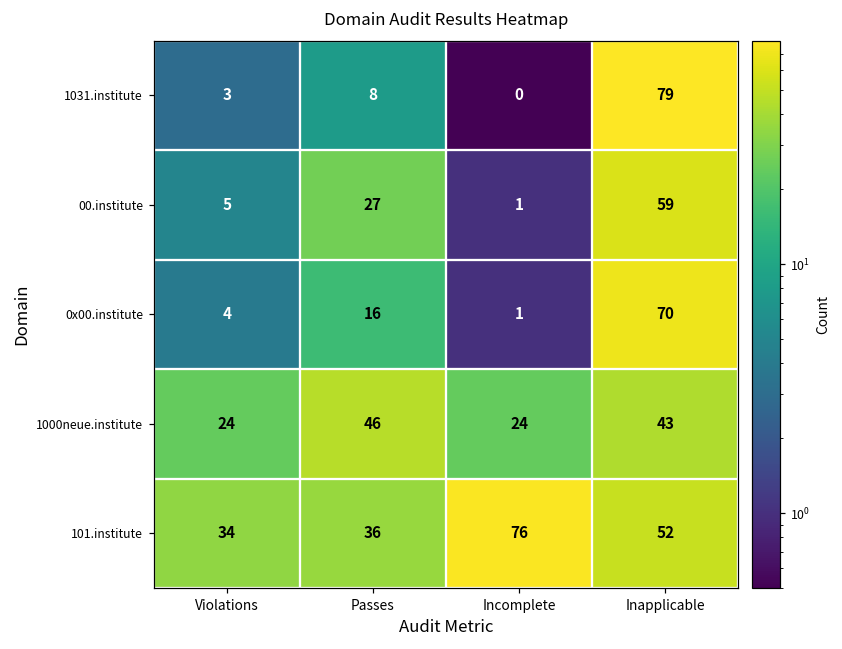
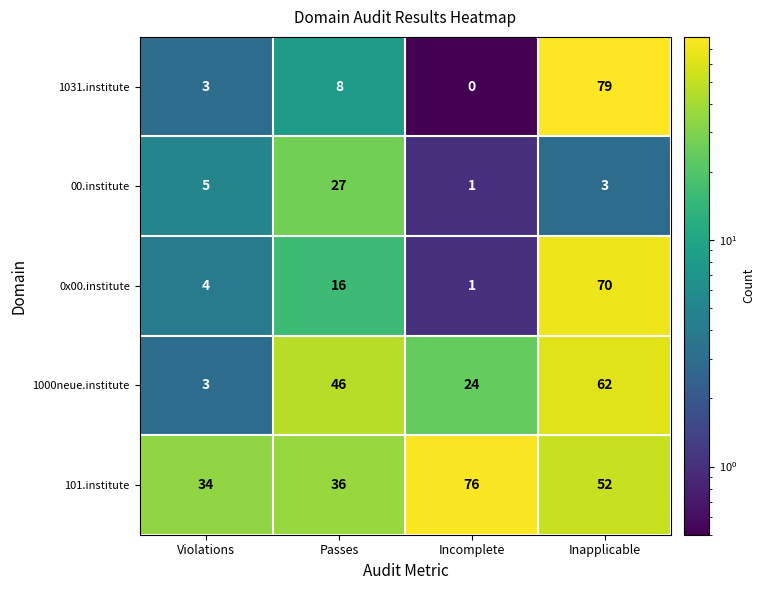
  {
    "1031.institute": {
      "Violations": 3,
      "Passes": 8,
      "Incomplete": 0,
      "Inapplicable": 79
    },
    "00.institute": {
      "Violations": 5,
      "Passes": 27,
      "Incomplete": 1,
-     "Inapplicable": 59
+     "Inapplicable": 3
    },
    "0x00.institute": {
      "Violations": 4,
      "Passes": 16,
      "Incomplete": 1,
      "Inapplicable": 70
    },
    "1000neue.institute": {
-     "Violations": 24,
+     "Violations": 3,
      "Passes": 46,
      "Incomplete": 24,
-     "Inapplicable": 43
+     "Inapplicable": 62
    },
    "101.institute": {
      "Violations": 34,
      "Passes": 36,
      "Incomplete": 76,
      "Inapplicable": 52
    }
  }
